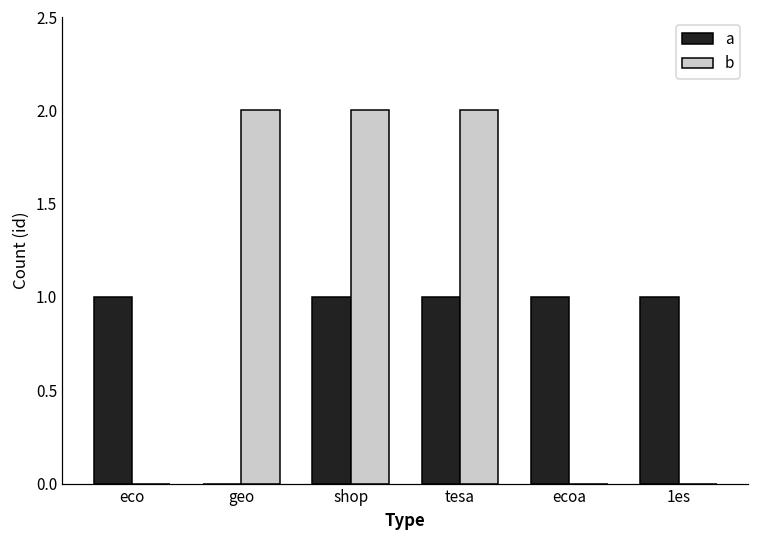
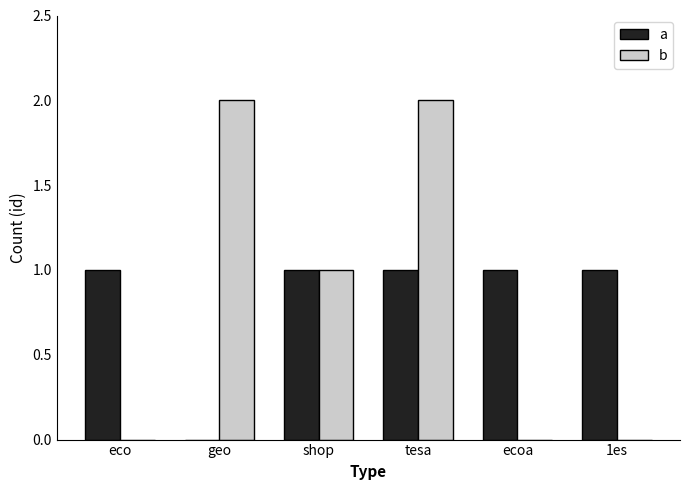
  {
    "a": {
      "eco": 1,
      "geo": 0,
      "shop": 1,
      "tesa": 1,
      "ecoa": 1,
      "1es": 1
    },
    "b": {
      "eco": 0,
      "geo": 2,
-     "shop": 2,
+     "shop": 1,
      "tesa": 2,
      "ecoa": 0,
      "1es": 0
    }
  }
